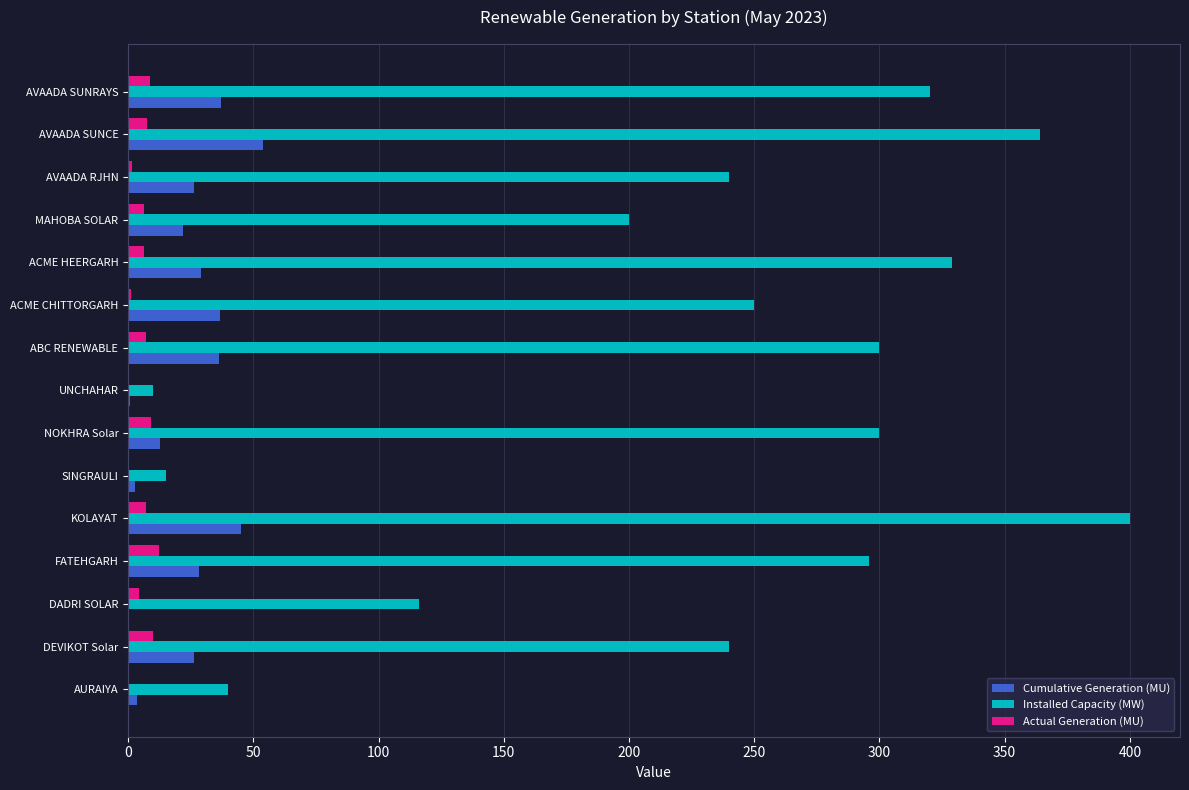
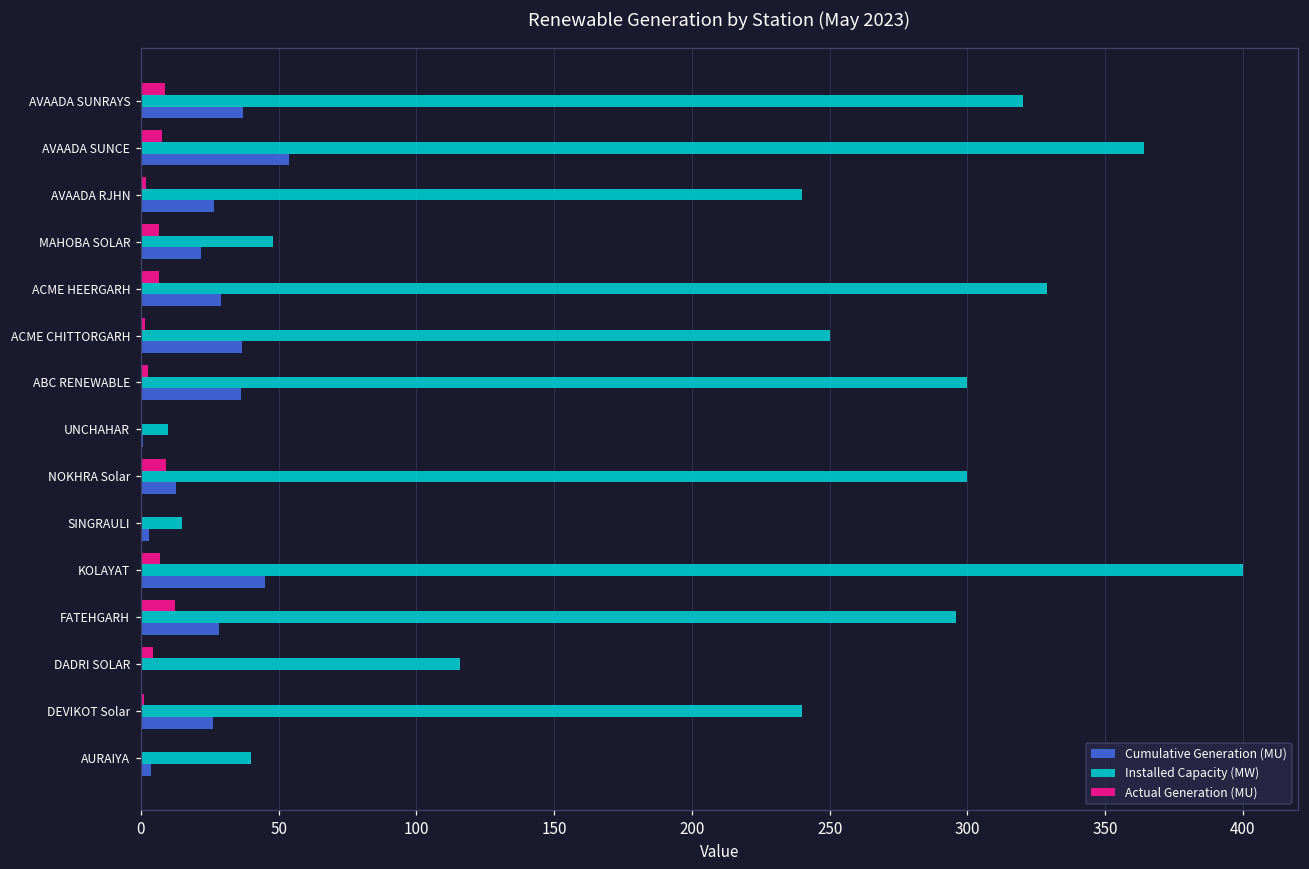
  {
    "Cumulative Generation (MU)": {
      "AVAADA SUNRAYS": 37,
      "AVAADA SUNCE": 54,
      "AVAADA RJHN": 26,
      "MAHOBA SOLAR": 22,
      "ACME HEERGARH": 29,
      "ACME CHITTORGARH": 37,
      "ABC RENEWABLE": 36,
      "NOKHRA Solar": 13,
      "SINGRAULI": 3,
      "KOLAYAT": 45,
      "FATEHGARH": 28,
      "DEVIKOT Solar": 26,
      "AURAIYA": 4
    },
    "Installed Capacity (MW)": {
      "AVAADA SUNRAYS": 320,
      "AVAADA SUNCE": 364,
      "AVAADA RJHN": 240,
-     "MAHOBA SOLAR": 200,
+     "MAHOBA SOLAR": 48,
      "ACME HEERGARH": 329,
      "ACME CHITTORGARH": 250,
      "ABC RENEWABLE": 300,
      "UNCHAHAR": 10,
      "NOKHRA Solar": 300,
      "SINGRAULI": 15,
      "KOLAYAT": 400,
      "FATEHGARH": 296,
      "DADRI SOLAR": 116,
      "DEVIKOT Solar": 240,
      "AURAIYA": 40
    },
    "Actual Generation (MU)": {
      "AVAADA SUNRAYS": 9,
      "AVAADA SUNCE": 8,
      "AVAADA RJHN": 2,
      "MAHOBA SOLAR": 7,
      "ACME HEERGARH": 6,
      "ACME CHITTORGARH": 1,
-     "ABC RENEWABLE": 7,
+     "ABC RENEWABLE": 2,
      "NOKHRA Solar": 9,
      "KOLAYAT": 7,
      "FATEHGARH": 12,
      "DADRI SOLAR": 4,
-     "DEVIKOT Solar": 10
+     "DEVIKOT Solar": 1
    }
  }
